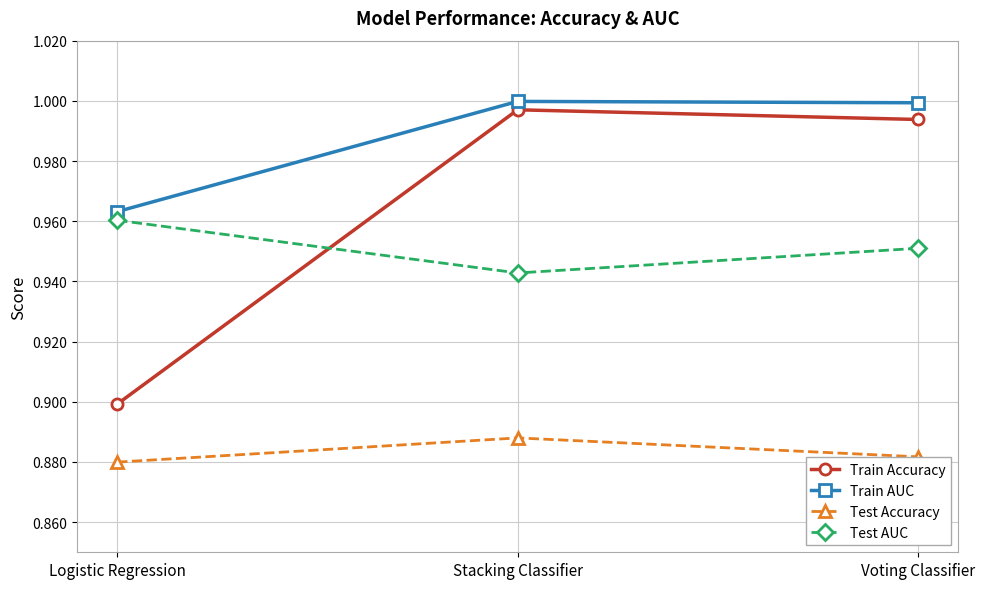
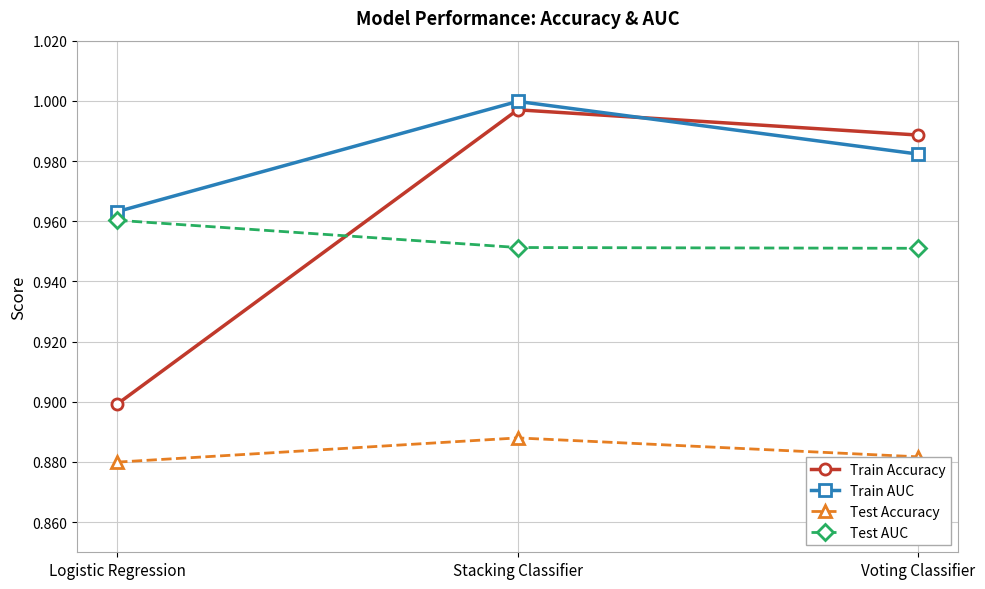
  {
    "Train Accuracy": {
      "Logistic Regression": 0.899,
      "Stacking Classifier": 0.997,
-     "Voting Classifier": 0.994
+     "Voting Classifier": 0.989
    },
    "Train AUC": {
      "Logistic Regression": 0.963,
      "Stacking Classifier": 1.000,
-     "Voting Classifier": 0.999
+     "Voting Classifier": 0.982
    },
    "Test Accuracy": {
      "Logistic Regression": 0.880,
      "Stacking Classifier": 0.888,
      "Voting Classifier": 0.882
    },
    "Test AUC": {
      "Logistic Regression": 0.960,
-     "Stacking Classifier": 0.943,
+     "Stacking Classifier": 0.951,
      "Voting Classifier": 0.951
    }
  }
